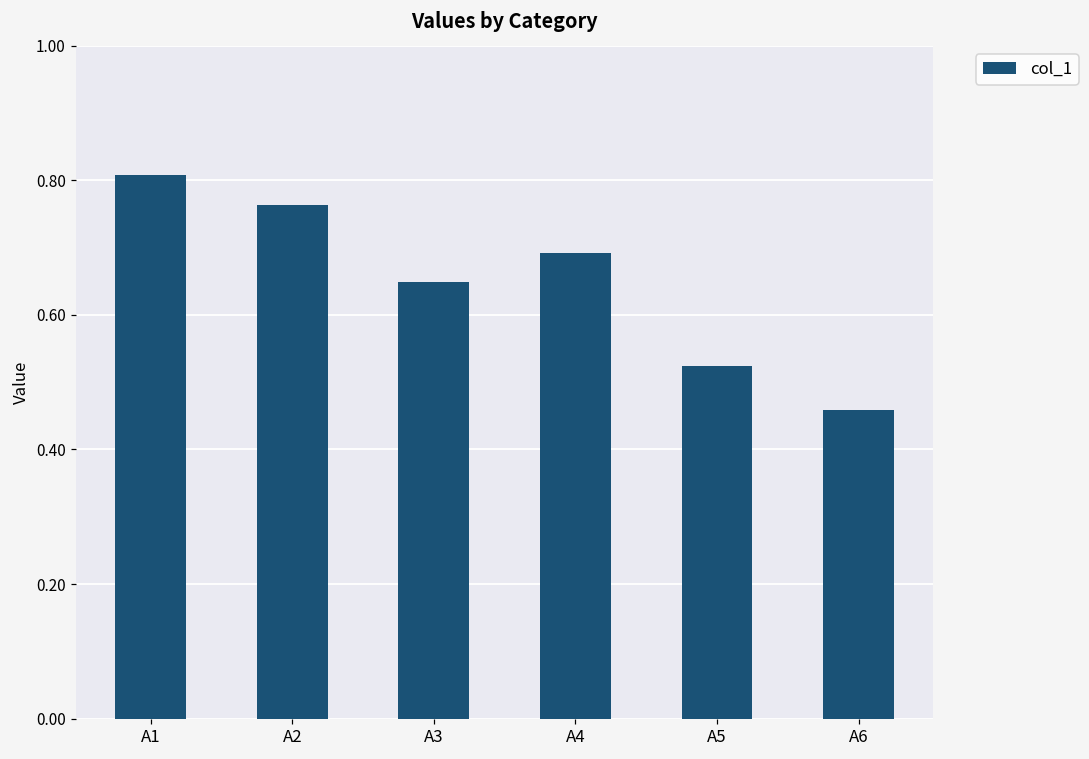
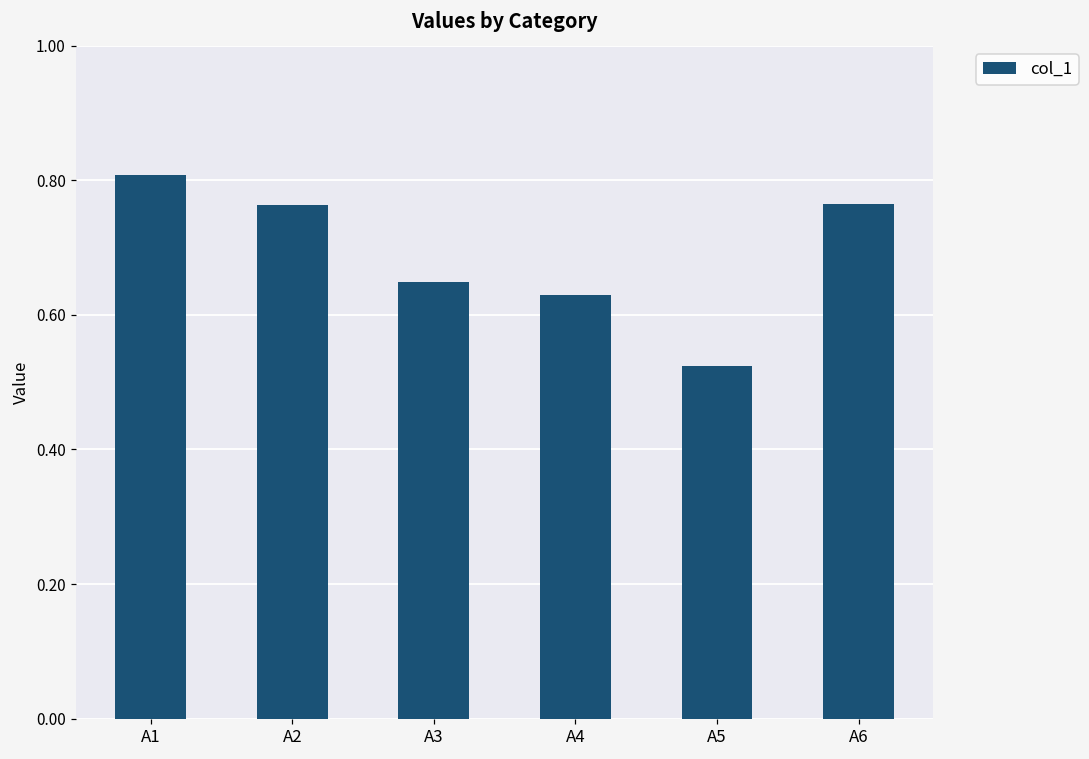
  {
    "A1": 0.81,
    "A2": 0.76,
    "A3": 0.65,
-   "A4": 0.69,
+   "A4": 0.63,
    "A5": 0.52,
-   "A6": 0.46
+   "A6": 0.76
  }
